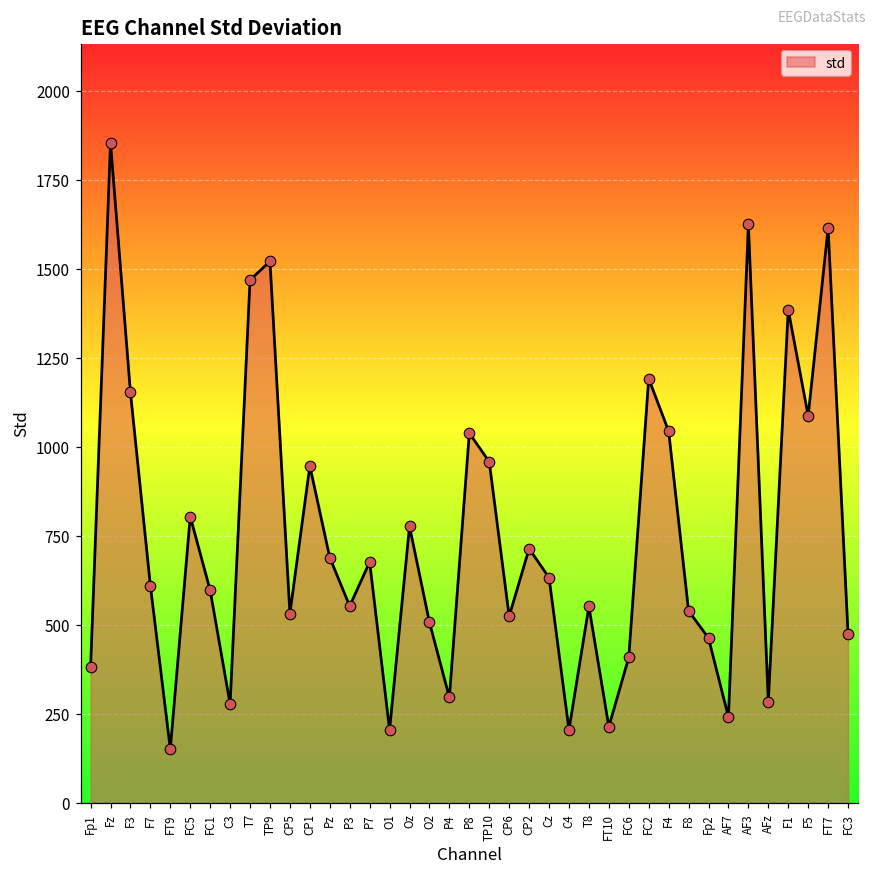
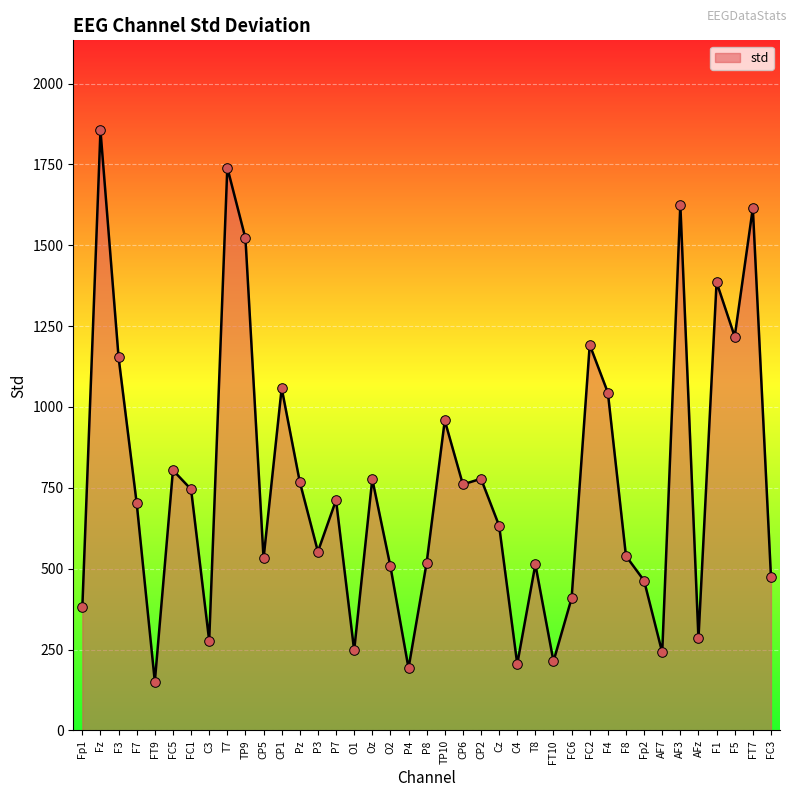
  {
    "Fp1": 380,
    "Fz": 1860,
    "F3": 1150,
-   "F7": 610,
+   "F7": 700,
    "FT9": 150,
    "FC5": 800,
-   "FC1": 600,
+   "FC1": 750,
    "C3": 280,
-   "T7": 1470,
+   "T7": 1740,
    "TP9": 1520,
    "CP5": 530,
-   "CP1": 950,
-   "Pz": 690,
+   "CP1": 1060,
+   "Pz": 770,
    "P3": 550,
-   "P7": 680,
-   "O1": 210,
+   "P7": 710,
+   "O1": 250,
    "Oz": 780,
    "O2": 510,
-   "P4": 300,
-   "P8": 1040,
+   "P4": 190,
+   "P8": 520,
    "TP10": 960,
-   "CP6": 520,
-   "CP2": 710,
+   "CP6": 760,
+   "CP2": 780,
    "Cz": 630,
    "C4": 210,
-   "T8": 550,
+   "T8": 510,
    "FT10": 210,
    "FC6": 410,
    "FC2": 1190,
    "F4": 1040,
    "F8": 540,
    "Fp2": 460,
    "AF7": 240,
    "AF3": 1630,
    "AFz": 280,
    "F1": 1390,
-   "F5": 1090,
+   "F5": 1220,
    "FT7": 1610,
    "FC3": 480
  }
